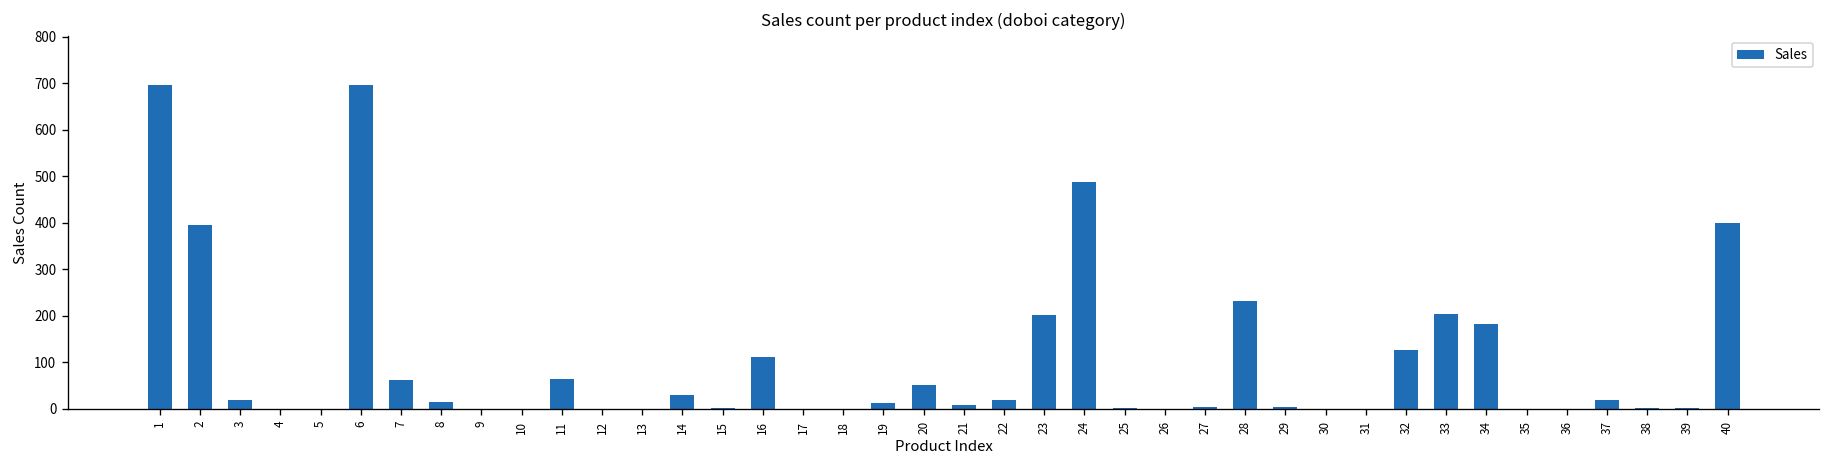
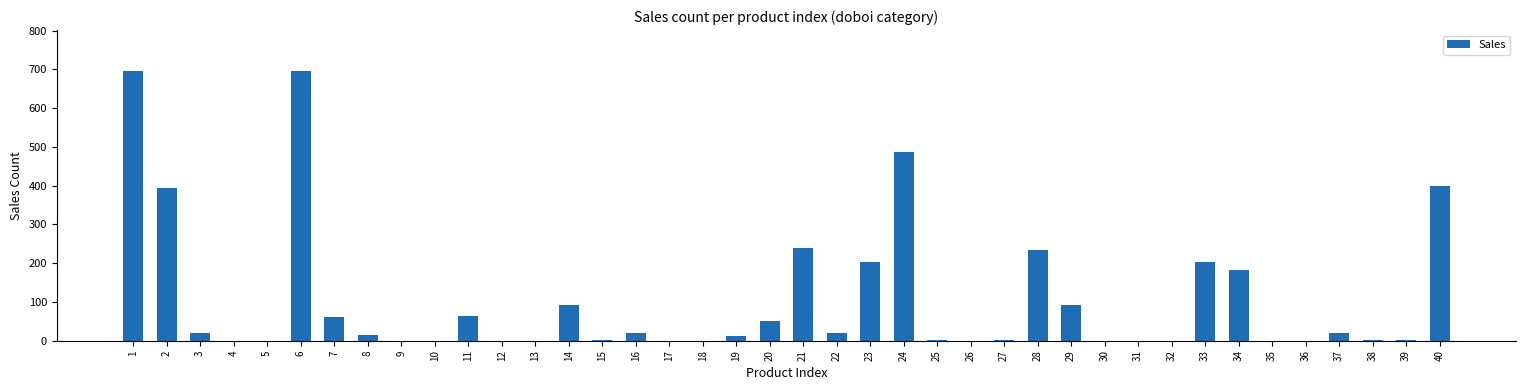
  {
    "1": 700,
    "2": 400,
    "3": 20,
    "4": 0,
    "5": 0,
    "6": 700,
    "7": 60,
    "8": 20,
    "9": 0,
    "10": 0,
    "11": 70,
    "12": 0,
    "13": 0,
-   "14": 30,
-   "16": 110,
+   "14": 90,
+   "16": 20,
    "17": 0,
    "18": 0,
    "19": 10,
    "20": 50,
-   "21": 10,
+   "21": 240,
    "22": 20,
    "23": 200,
    "24": 490,
    "26": 0,
    "28": 230,
-   "29": 10,
+   "29": 90,
    "30": 0,
    "31": 0,
-   "32": 130,
+   "32": 0,
    "33": 200,
    "34": 180,
    "35": 0,
    "36": 0,
    "37": 20,
    "40": 400
  }
